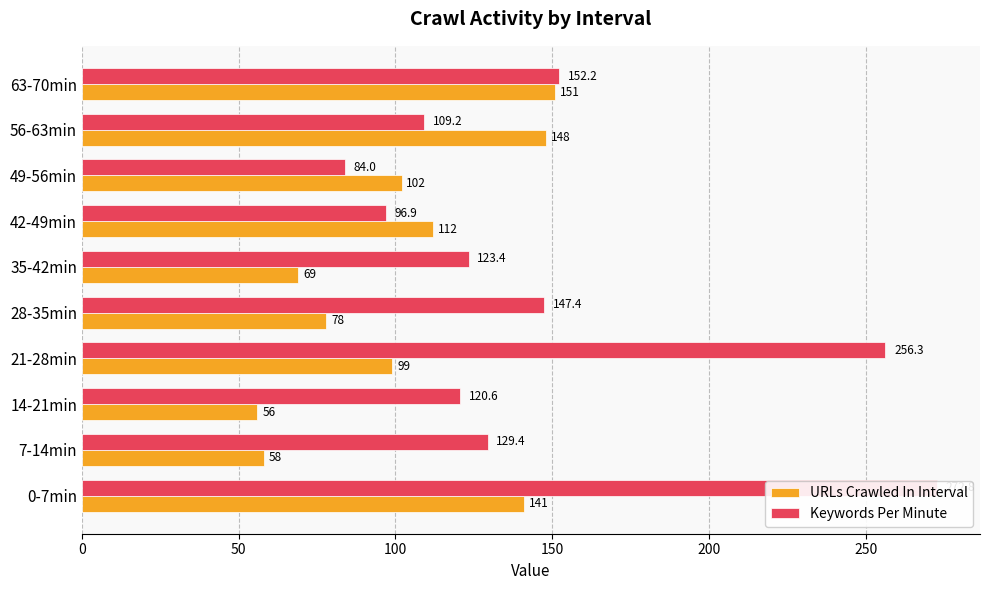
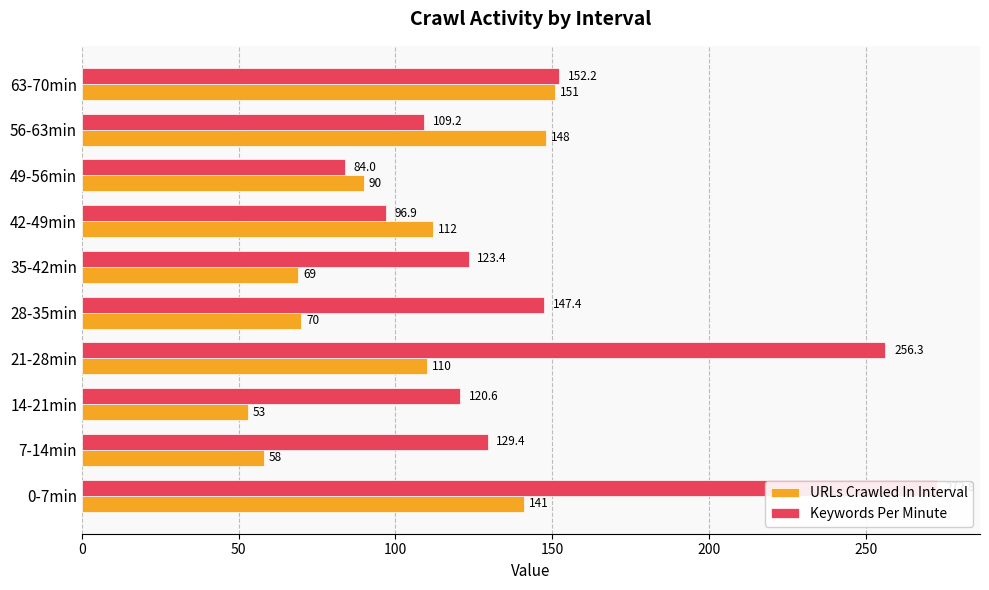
  {
    "URLs Crawled In Interval": {
      "63-70min": 151,
      "56-63min": 148,
-     "49-56min": 102,
+     "49-56min": 90,
      "42-49min": 112,
      "35-42min": 69,
-     "28-35min": 78,
-     "21-28min": 99,
-     "14-21min": 56,
+     "28-35min": 70,
+     "21-28min": 110,
+     "14-21min": 53,
      "7-14min": 58,
      "0-7min": 141
    },
    "Keywords Per Minute": {
      "63-70min": 152.2,
      "56-63min": 109.2,
      "49-56min": 84.0,
      "42-49min": 96.9,
      "35-42min": 123.4,
      "28-35min": 147.4,
      "21-28min": 256.3,
      "14-21min": 120.6,
      "7-14min": 129.4
    }
  }
